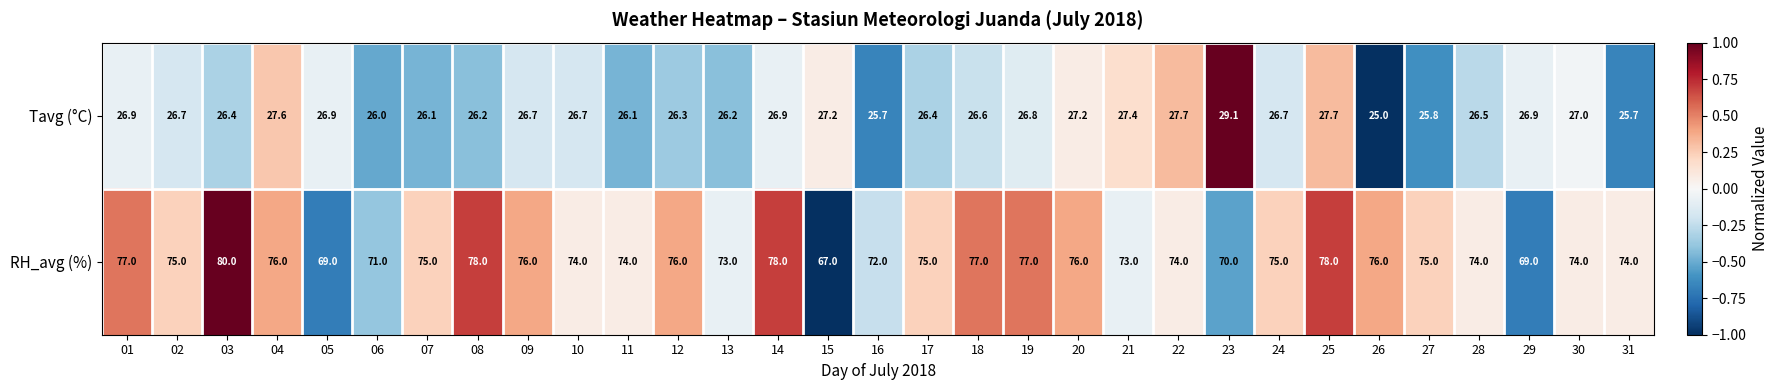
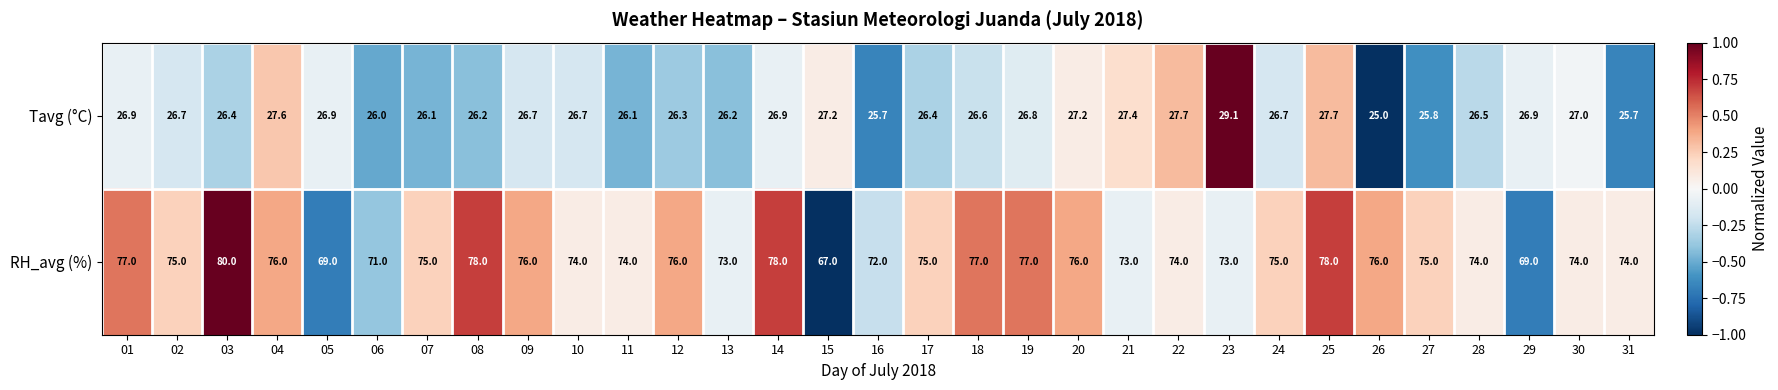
  {
    "Tavg (°C)": {
      "01": 26.9,
      "02": 26.7,
      "03": 26.4,
      "04": 27.6,
      "05": 26.9,
      "06": 26.0,
      "07": 26.1,
      "08": 26.2,
      "09": 26.7,
      "10": 26.7,
      "11": 26.1,
      "12": 26.3,
      "13": 26.2,
      "14": 26.9,
      "15": 27.2,
      "16": 25.7,
      "17": 26.4,
      "18": 26.6,
      "19": 26.8,
      "20": 27.2,
      "21": 27.4,
      "22": 27.7,
      "23": 29.1,
      "24": 26.7,
      "25": 27.7,
      "26": 25.0,
      "27": 25.8,
      "28": 26.5,
      "29": 26.9,
      "30": 27.0,
      "31": 25.7
    },
    "RH_avg (%)": {
      "01": 77.0,
      "02": 75.0,
      "03": 80.0,
      "04": 76.0,
      "05": 69.0,
      "06": 71.0,
      "07": 75.0,
      "08": 78.0,
      "09": 76.0,
      "10": 74.0,
      "11": 74.0,
      "12": 76.0,
      "13": 73.0,
      "14": 78.0,
      "15": 67.0,
      "16": 72.0,
      "17": 75.0,
      "18": 77.0,
      "19": 77.0,
      "20": 76.0,
      "21": 73.0,
      "22": 74.0,
-     "23": 70.0,
+     "23": 73.0,
      "24": 75.0,
      "25": 78.0,
      "26": 76.0,
      "27": 75.0,
      "28": 74.0,
      "29": 69.0,
      "30": 74.0,
      "31": 74.0
    }
  }
